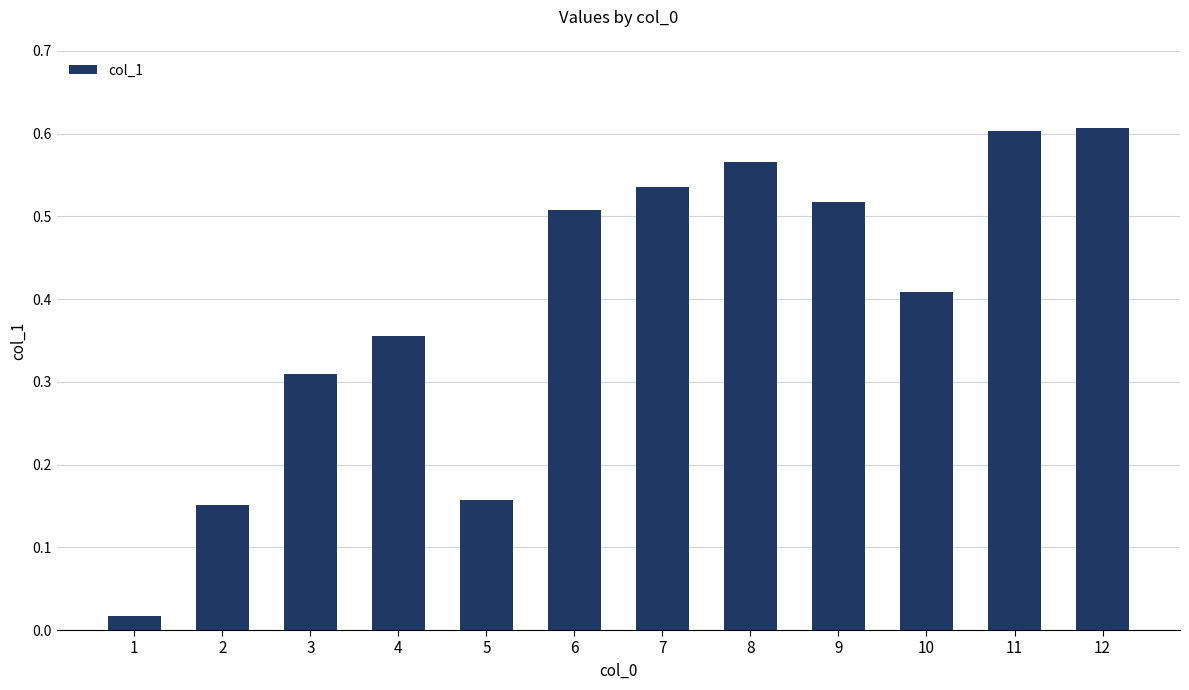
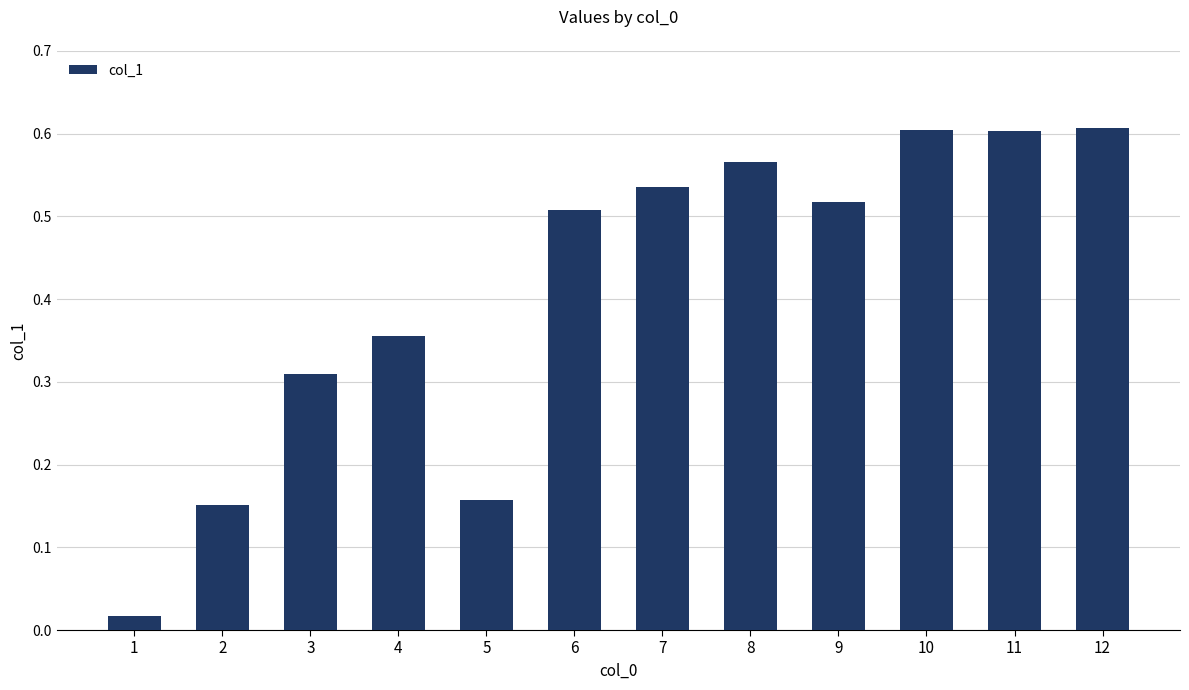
  {
    "1": 0.02,
    "2": 0.15,
    "3": 0.31,
    "4": 0.36,
    "5": 0.16,
    "6": 0.51,
    "7": 0.54,
    "8": 0.57,
    "9": 0.52,
-   "10": 0.41,
+   "10": 0.60,
    "11": 0.60,
    "12": 0.61
  }
